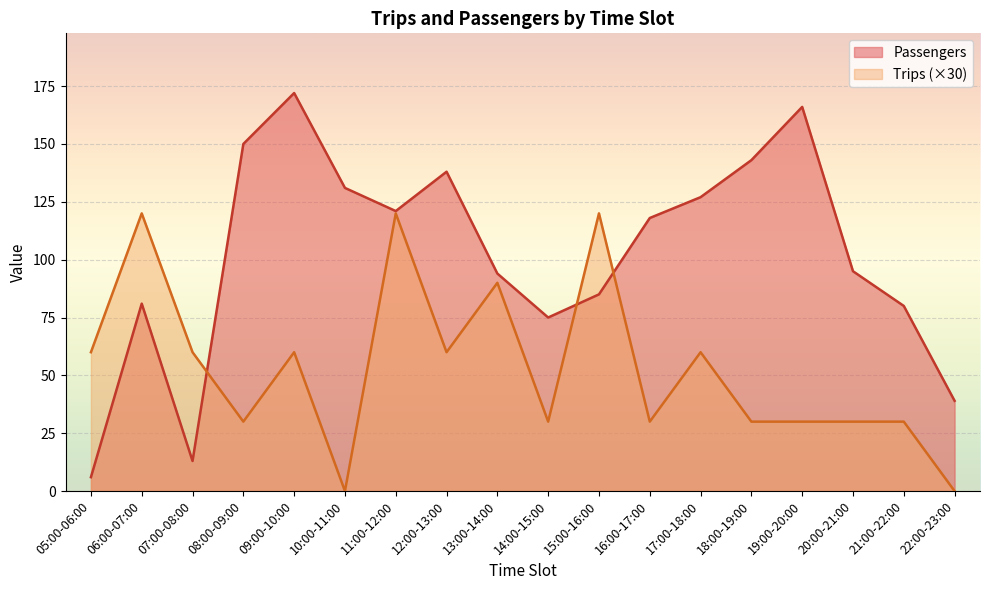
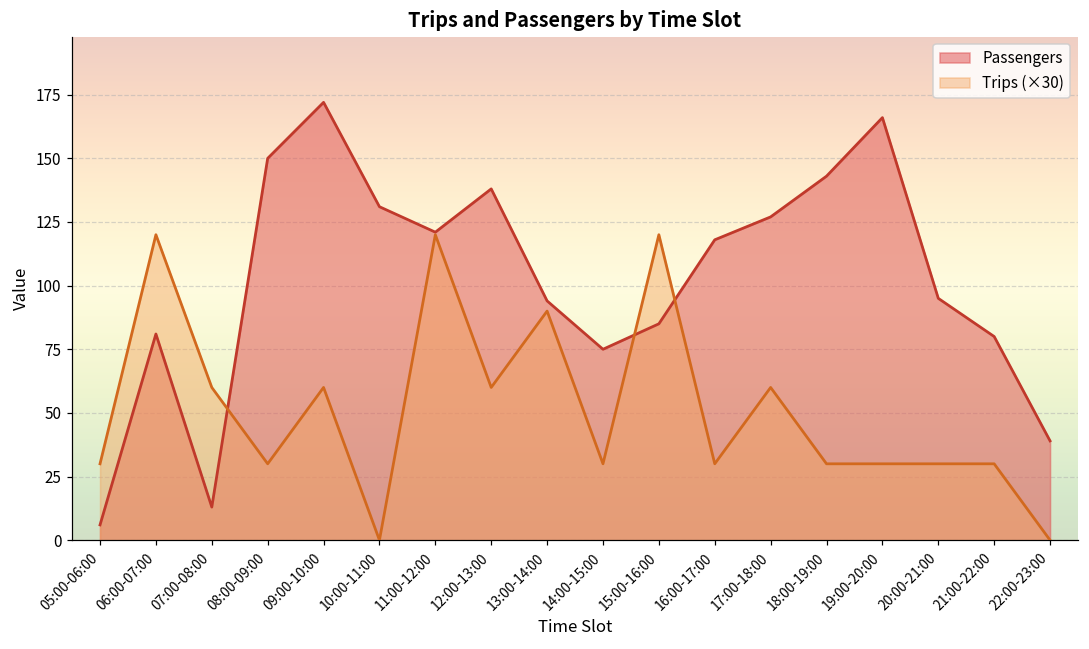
  {
    "Passengers": {
      "05:00-06:00": 6,
      "06:00-07:00": 81,
      "07:00-08:00": 13,
      "08:00-09:00": 150,
      "09:00-10:00": 172,
      "10:00-11:00": 131,
      "12:00-13:00": 138,
      "13:00-14:00": 94,
      "14:00-15:00": 75,
      "15:00-16:00": 85,
      "16:00-17:00": 118,
      "17:00-18:00": 127,
      "18:00-19:00": 143,
      "19:00-20:00": 166,
      "20:00-21:00": 95,
      "21:00-22:00": 80,
      "22:00-23:00": 39
    },
    "Trips (×30)": {
-     "05:00-06:00": 60,
+     "05:00-06:00": 30,
      "06:00-07:00": 120,
      "07:00-08:00": 60,
      "08:00-09:00": 30,
      "09:00-10:00": 60,
      "10:00-11:00": 0,
      "12:00-13:00": 60,
      "13:00-14:00": 90,
      "14:00-15:00": 30,
      "15:00-16:00": 120,
      "16:00-17:00": 30,
      "17:00-18:00": 60,
      "18:00-19:00": 30,
      "19:00-20:00": 30,
      "20:00-21:00": 30,
      "21:00-22:00": 30,
      "22:00-23:00": 0
    }
  }
